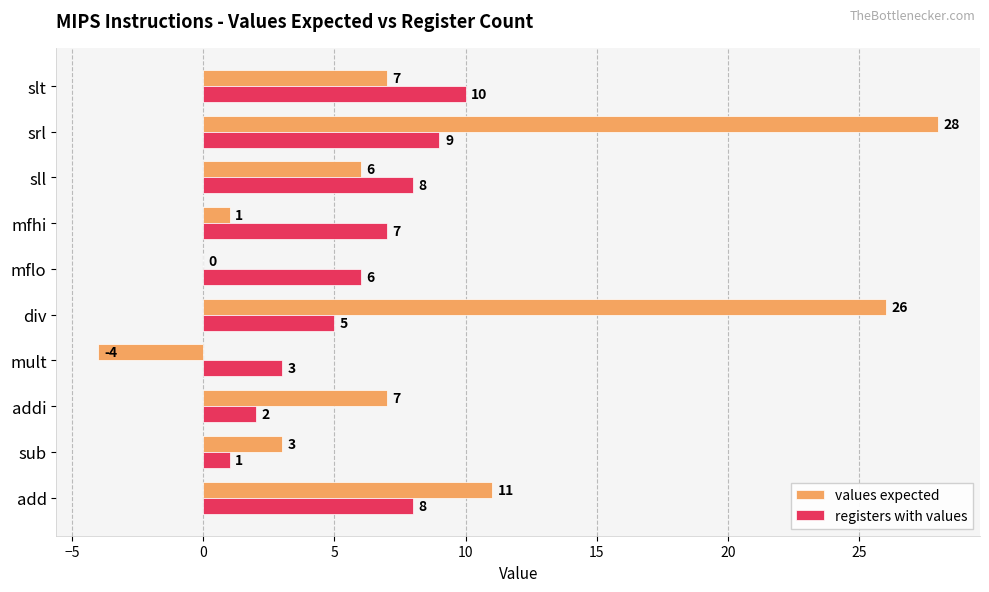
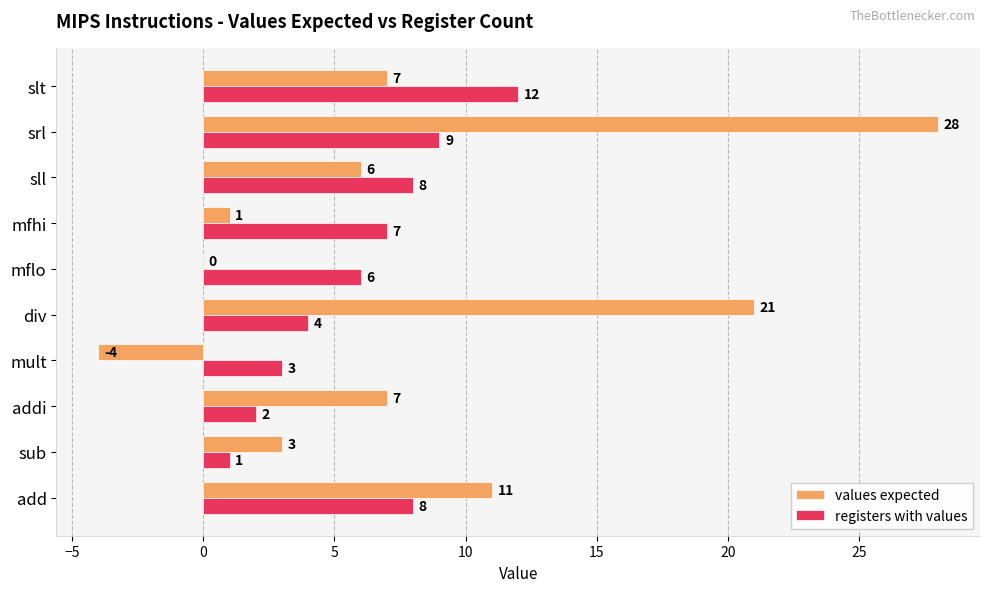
  {
    "values expected": {
      "slt": 7,
      "srl": 28,
      "sll": 6,
      "mfhi": 1,
      "mflo": 0,
-     "div": 26,
+     "div": 21,
      "mult": -4,
      "addi": 7,
      "sub": 3,
      "add": 11
    },
    "registers with values": {
-     "slt": 10,
+     "slt": 12,
      "srl": 9,
      "sll": 8,
      "mfhi": 7,
      "mflo": 6,
-     "div": 5,
+     "div": 4,
      "mult": 3,
      "addi": 2,
      "sub": 1,
      "add": 8
    }
  }
